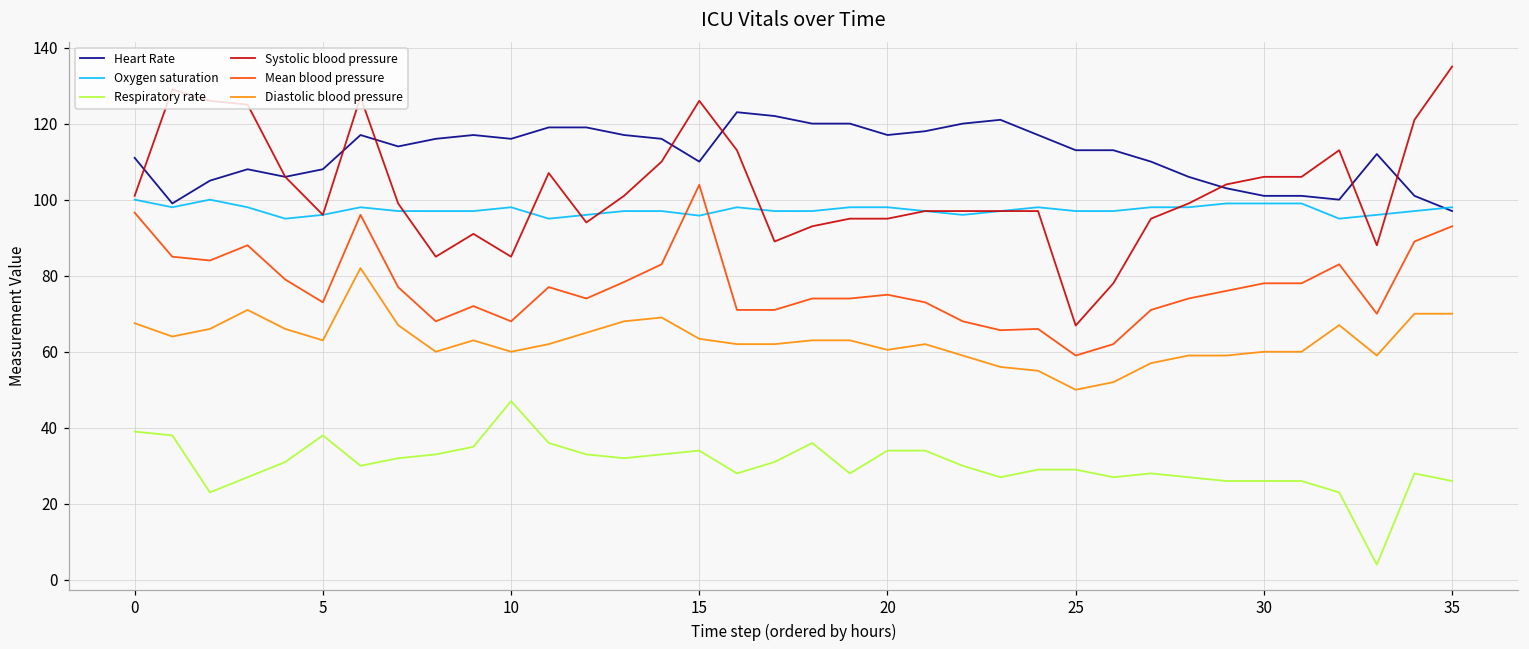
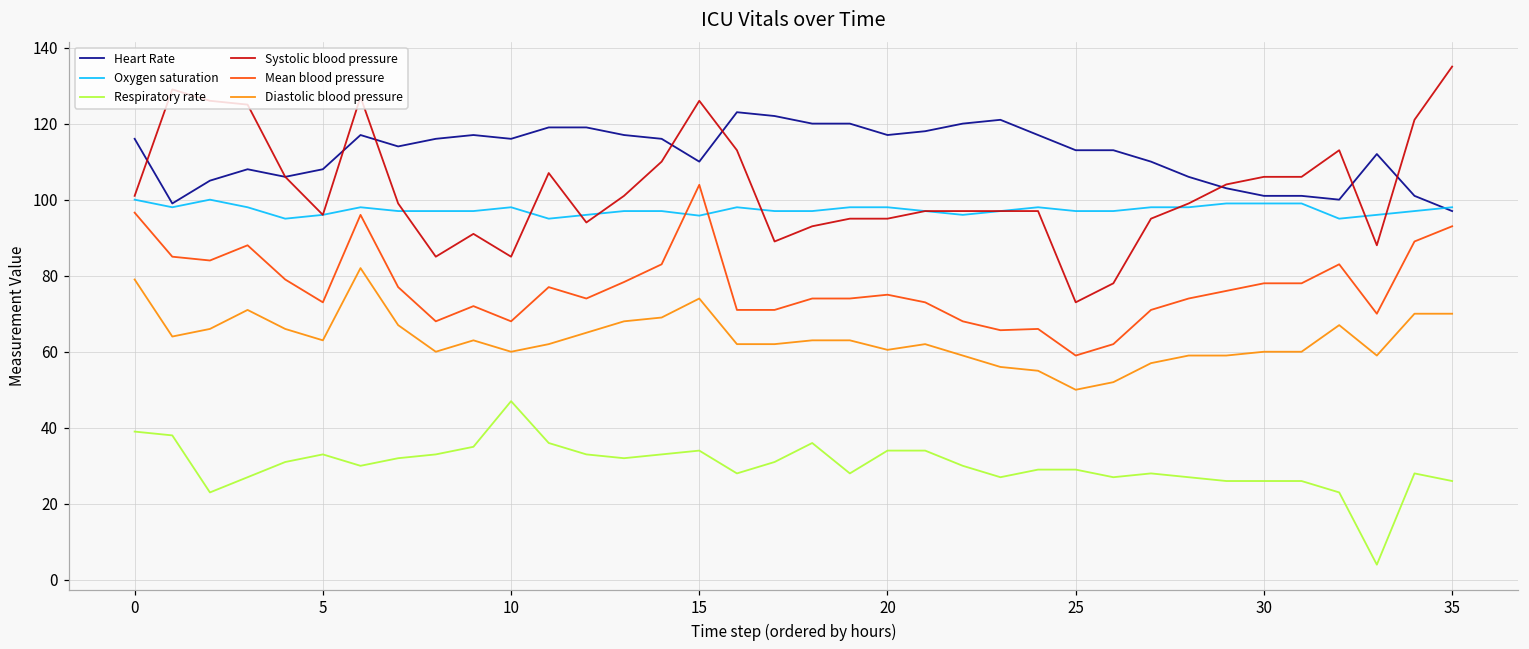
  {
    "Heart Rate": {
-     "0": 111,
+     "0": 116,
      "5": 108,
      "10": 116,
      "15": 110,
      "20": 117,
      "25": 113,
      "30": 101,
      "35": 97
    },
    "Oxygen saturation": {
      "0": 100,
      "10": 98,
      "15": 96,
      "20": 98,
      "25": 97,
      "30": 99,
      "35": 98
    },
    "Respiratory rate": {
      "0": 39,
-     "5": 38,
+     "5": 33,
      "10": 47,
      "15": 34,
      "20": 34,
      "25": 29,
      "30": 26,
      "35": 26
    },
    "Systolic blood pressure": {
      "0": 101,
      "10": 85,
      "15": 126,
      "20": 95,
-     "25": 67,
+     "25": 73,
      "30": 106,
      "35": 135
    },
    "Mean blood pressure": {
      "0": 97,
      "5": 73,
      "10": 68,
      "15": 104,
      "20": 75,
      "25": 59,
      "30": 78,
      "35": 93
    },
    "Diastolic blood pressure": {
-     "0": 68,
+     "0": 79,
      "5": 63,
      "10": 60,
-     "15": 63,
+     "15": 74,
      "20": 61,
      "25": 50,
      "30": 60,
      "35": 70
    }
  }
